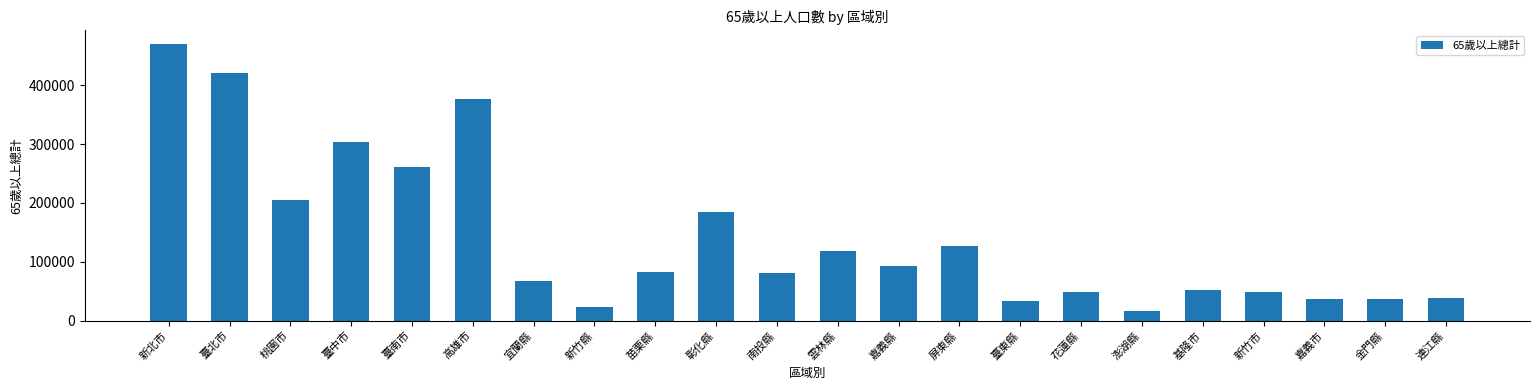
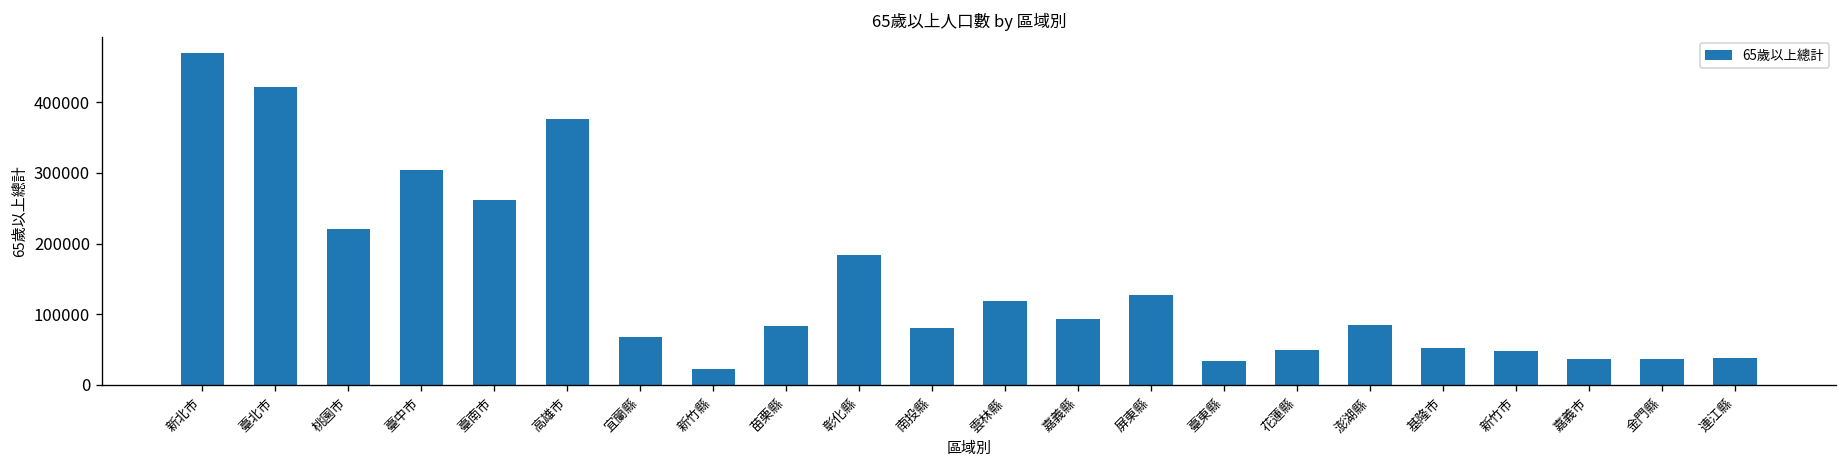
  {
    "新北市": 470000,
    "臺北市": 420000,
-   "桃園市": 200000,
+   "桃園市": 220000,
    "臺中市": 300000,
    "臺南市": 260000,
    "高雄市": 380000,
    "宜蘭縣": 70000,
    "新竹縣": 20000,
    "苗栗縣": 80000,
    "彰化縣": 180000,
    "南投縣": 80000,
    "雲林縣": 120000,
    "嘉義縣": 90000,
    "屏東縣": 130000,
    "臺東縣": 30000,
    "花蓮縣": 50000,
-   "澎湖縣": 20000,
+   "澎湖縣": 80000,
    "基隆市": 50000,
    "新竹市": 50000,
    "嘉義市": 40000,
    "金門縣": 40000,
    "連江縣": 40000
  }
